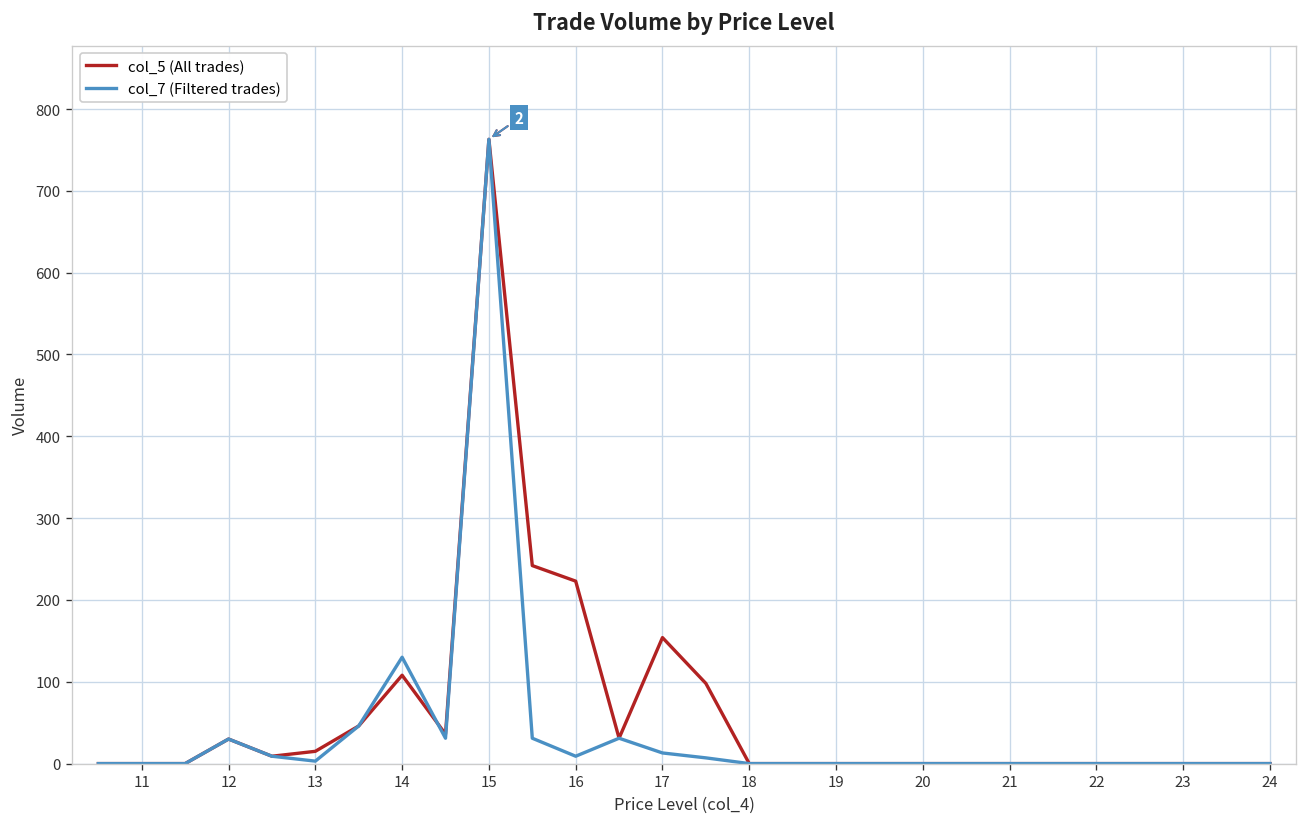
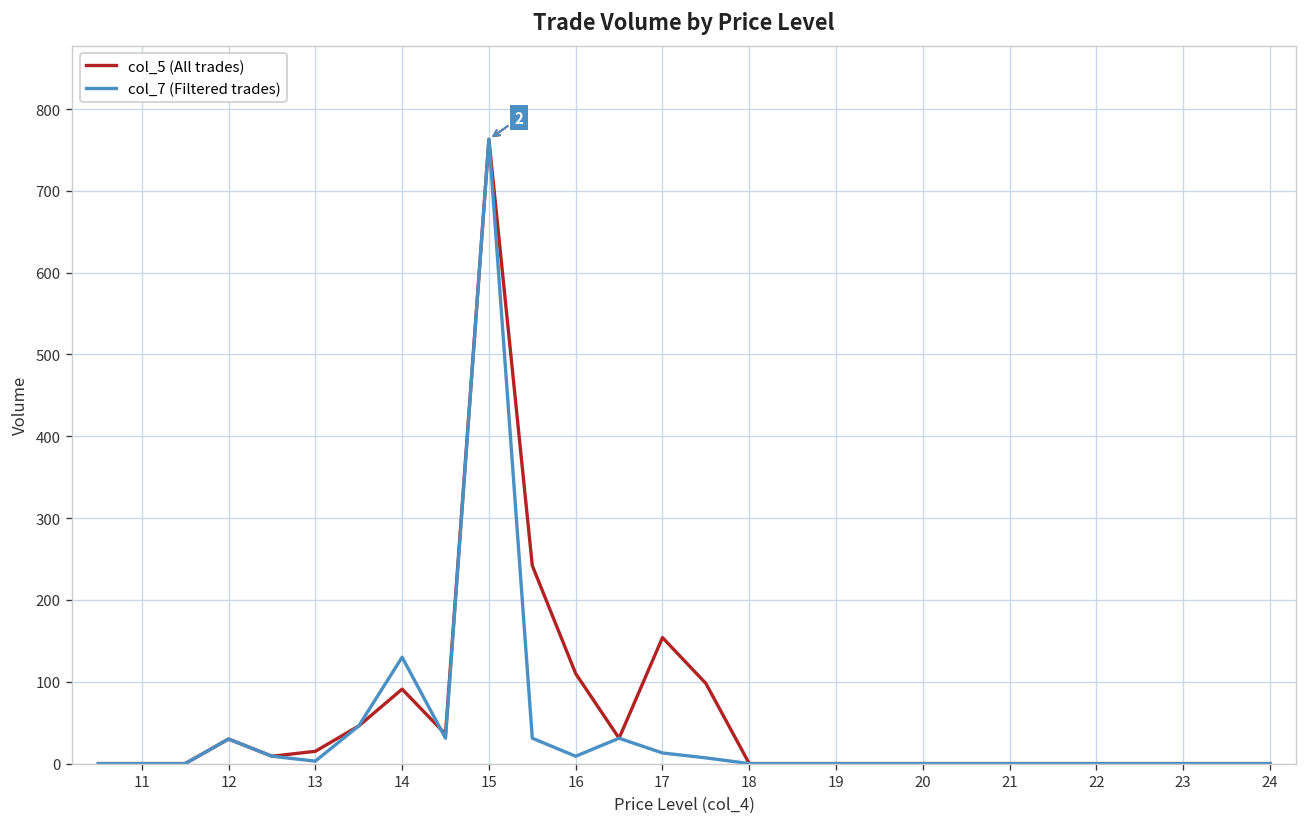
  {
    "col_5 (All trades)": {
      "13": 20,
-     "14": 110,
-     "16": 220,
+     "14": 90,
+     "16": 110,
      "17": 150
    },
    "col_7 (Filtered trades)": {
      "13": 0,
      "14": 130,
      "16": 10,
      "17": 10
    }
  }
